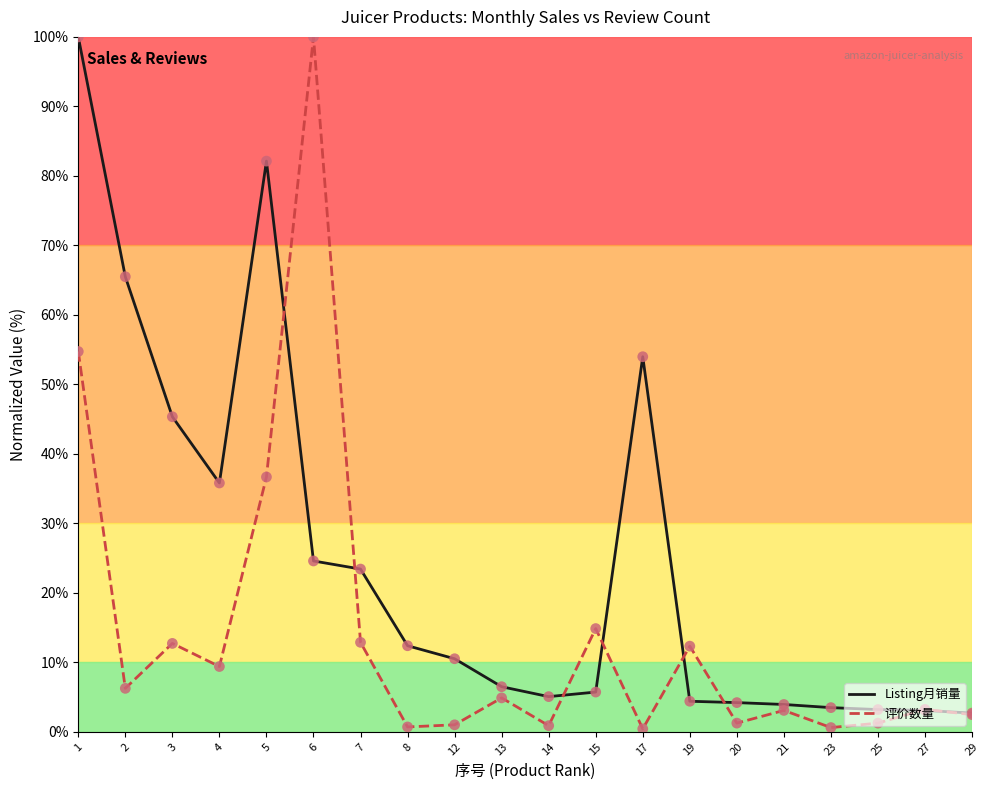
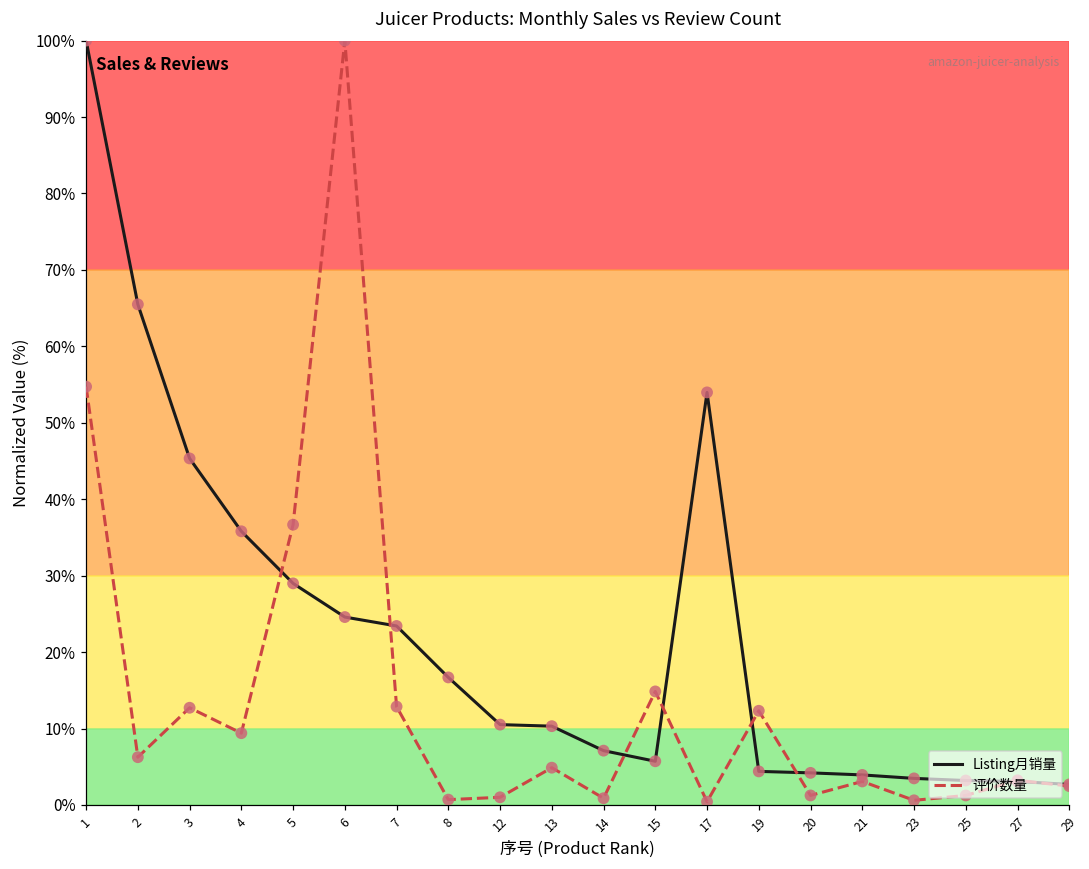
  {
    "Listing月销量": {
      "1": "100%",
      "2": "65%",
      "3": "45%",
      "4": "36%",
-     "5": "82%",
+     "5": "29%",
      "6": "25%",
      "7": "23%",
-     "8": "12%",
+     "8": "17%",
      "12": "11%",
-     "13": "6%",
-     "14": "5%",
+     "13": "10%",
+     "14": "7%",
      "15": "6%",
      "17": "54%",
      "19": "4%",
      "20": "4%",
      "21": "4%",
      "23": "3%"
    },
    "评价数量": {
      "1": "55%",
      "2": "6%",
      "3": "13%",
      "4": "9%",
      "5": "37%",
      "6": "100%",
      "7": "13%",
      "8": "1%",
      "12": "1%",
      "13": "5%",
      "14": "1%",
      "15": "15%",
      "17": "0%",
      "19": "12%",
      "20": "1%",
      "21": "3%",
      "23": "1%"
    }
  }
